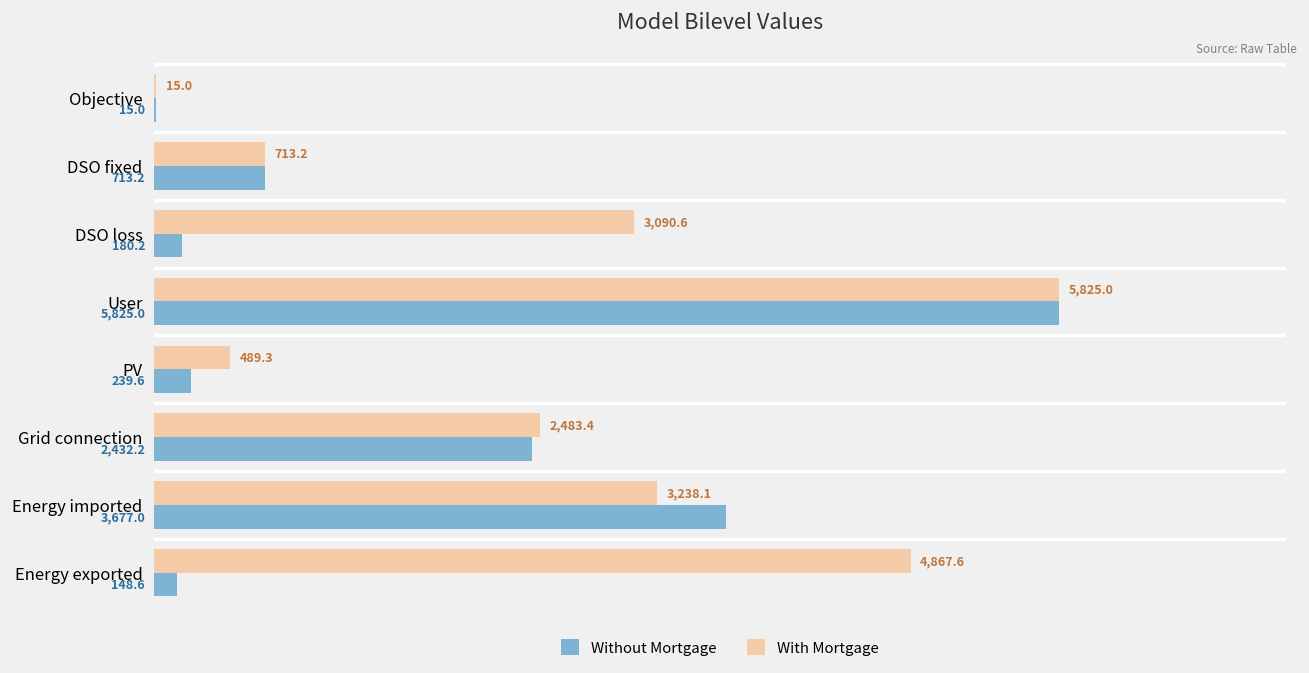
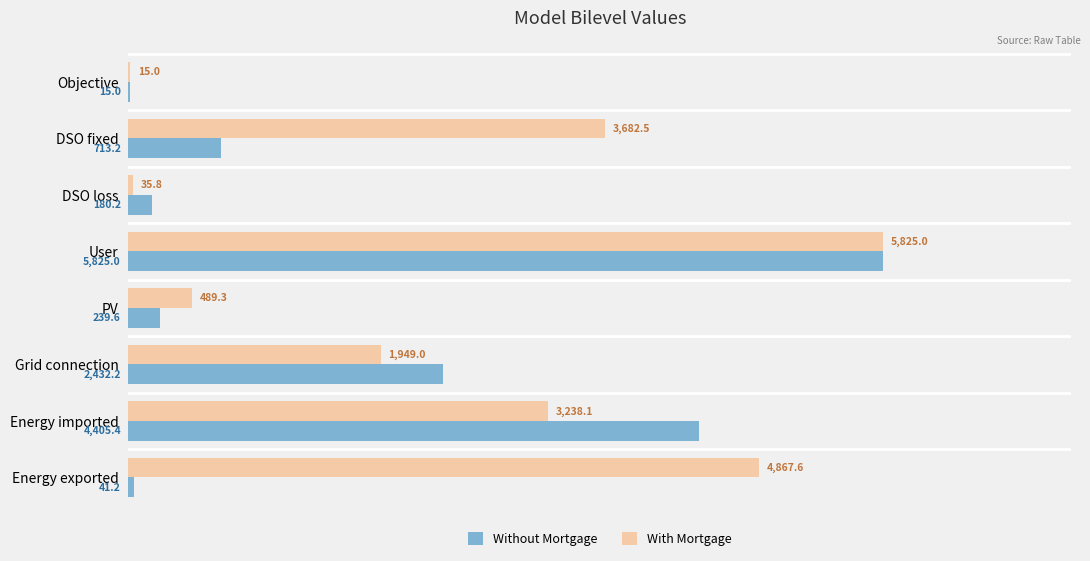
  {
    "Without Mortgage": {
      "Objective": "15.0",
-     "Energy imported": "3,677.0",
-     "Energy exported": "148.6"
+     "Energy imported": "4,405.4",
+     "Energy exported": "41.2"
    },
    "With Mortgage": {
      "Objective": "15.0",
-     "DSO fixed": "713.2",
-     "DSO loss": "3,090.6",
+     "DSO fixed": "3,682.5",
+     "DSO loss": "35.8",
      "User": "5,825.0",
      "PV": "489.3",
-     "Grid connection": "2,483.4",
+     "Grid connection": "1,949.0",
      "Energy imported": "3,238.1",
      "Energy exported": "4,867.6"
    }
  }
